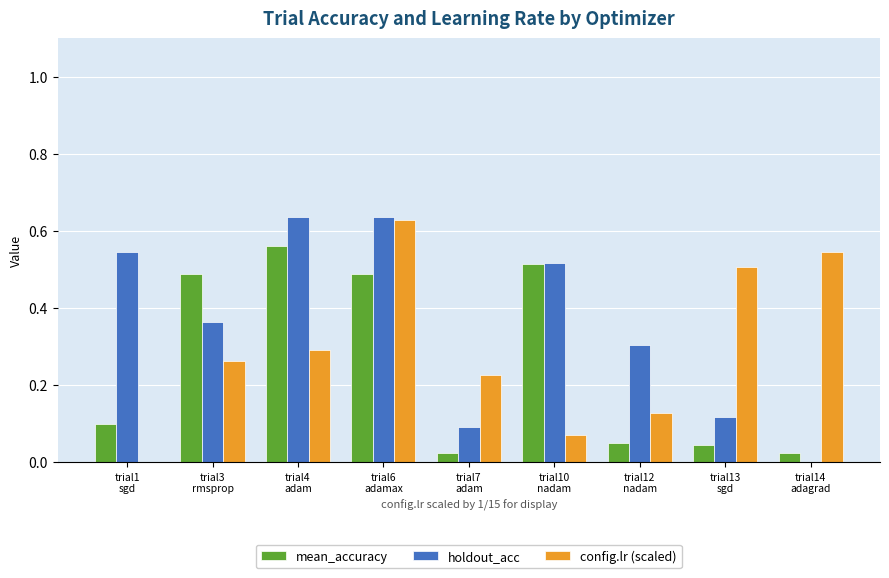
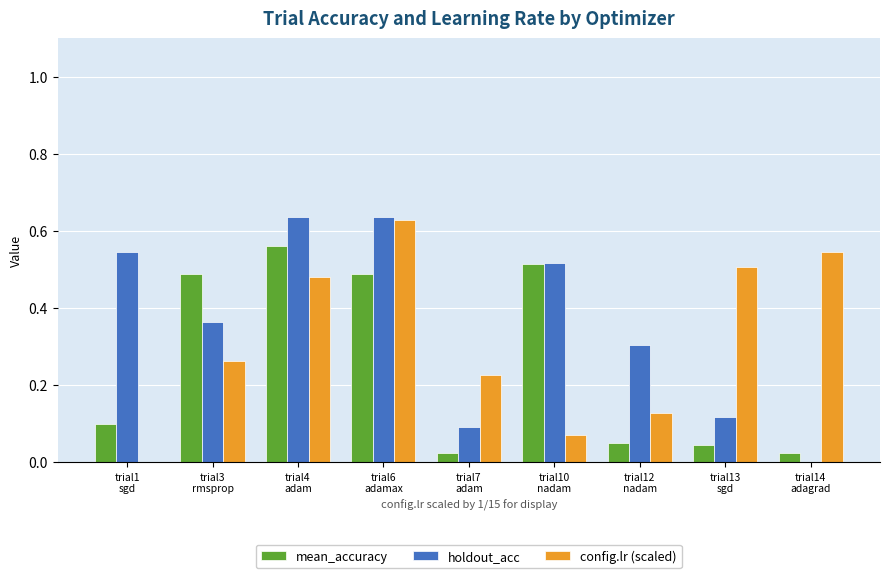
  {
    "mean_accuracy": {
      "trial1 sgd": 0.10,
      "trial3 rmsprop": 0.49,
      "trial4 adam": 0.56,
      "trial6 adamax": 0.49,
      "trial7 adam": 0.02,
      "trial10 nadam": 0.51,
      "trial12 nadam": 0.05,
      "trial13 sgd": 0.04,
      "trial14 adagrad": 0.02
    },
    "holdout_acc": {
      "trial1 sgd": 0.55,
      "trial3 rmsprop": 0.36,
      "trial4 adam": 0.64,
      "trial6 adamax": 0.64,
      "trial7 adam": 0.09,
      "trial10 nadam": 0.52,
      "trial12 nadam": 0.30,
      "trial13 sgd": 0.12,
      "trial14 adagrad": 0.00
    },
    "config.lr (scaled)": {
      "trial3 rmsprop": 0.26,
-     "trial4 adam": 0.29,
+     "trial4 adam": 0.48,
      "trial6 adamax": 0.63,
      "trial7 adam": 0.22,
      "trial10 nadam": 0.07,
      "trial12 nadam": 0.13,
      "trial13 sgd": 0.51,
      "trial14 adagrad": 0.54
    }
  }
